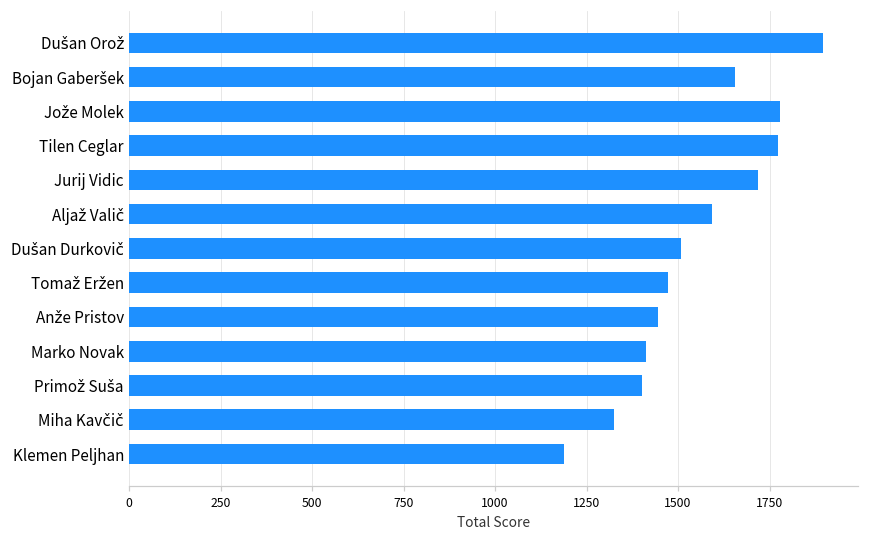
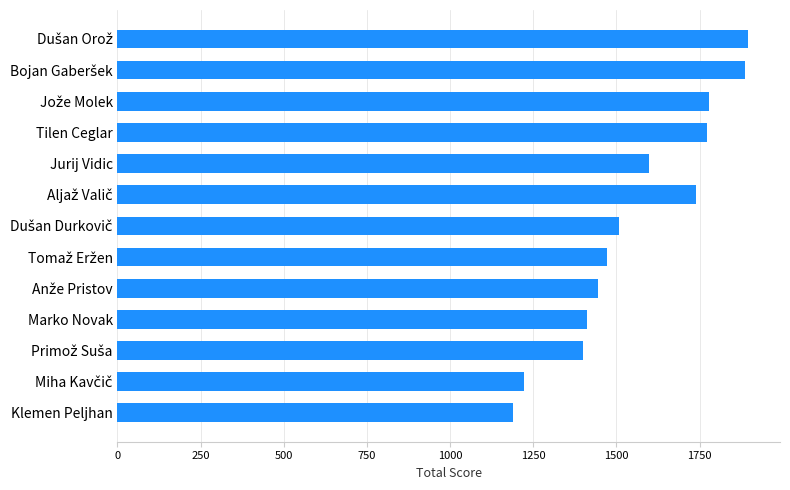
  {
    "Dušan Orož": 1900,
-   "Bojan Gaberšek": 1660,
+   "Bojan Gaberšek": 1890,
    "Jože Molek": 1780,
    "Tilen Ceglar": 1770,
-   "Jurij Vidic": 1720,
-   "Aljaž Valič": 1590,
+   "Jurij Vidic": 1600,
+   "Aljaž Valič": 1740,
    "Dušan Durkovič": 1510,
    "Tomaž Eržen": 1470,
    "Anže Pristov": 1450,
    "Marko Novak": 1410,
    "Primož Suša": 1400,
-   "Miha Kavčič": 1330,
+   "Miha Kavčič": 1220,
    "Klemen Peljhan": 1190
  }
